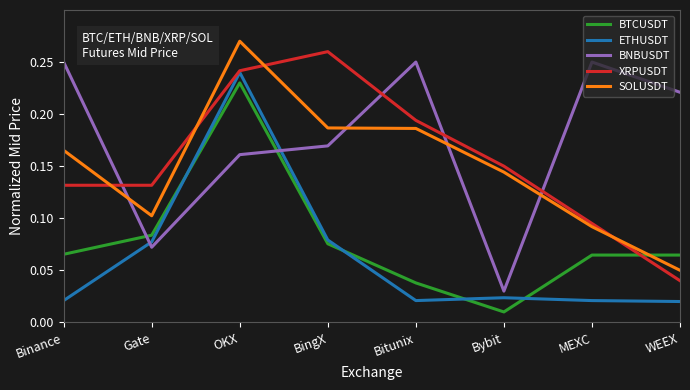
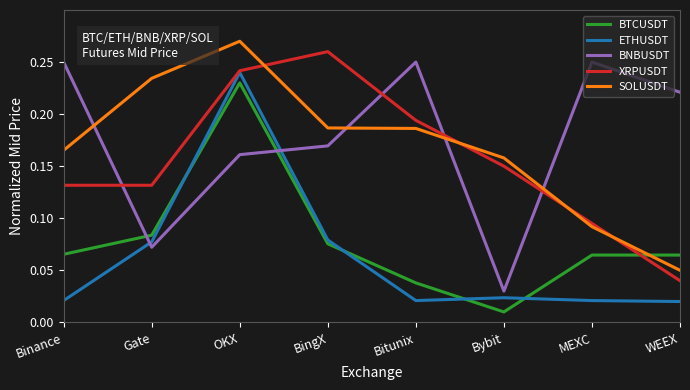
  {
    "BTCUSDT": {
      "Binance": 0.065,
      "Gate": 0.084,
      "OKX": 0.230,
      "BingX": 0.075,
      "Bitunix": 0.038,
      "Bybit": 0.010,
      "MEXC": 0.065,
      "WEEX": 0.065
    },
    "ETHUSDT": {
      "Binance": 0.021,
      "Gate": 0.077,
      "BingX": 0.079,
      "Bitunix": 0.021,
      "Bybit": 0.024,
      "MEXC": 0.021,
      "WEEX": 0.020
    },
    "BNBUSDT": {
      "Binance": 0.250,
      "Gate": 0.072,
      "OKX": 0.161,
      "BingX": 0.169,
      "Bitunix": 0.250,
      "Bybit": 0.030,
      "WEEX": 0.221
    },
    "XRPUSDT": {
      "Binance": 0.132,
      "Gate": 0.132,
      "BingX": 0.260,
      "Bitunix": 0.194,
      "Bybit": 0.150,
      "MEXC": 0.095,
      "WEEX": 0.040
    },
    "SOLUSDT": {
      "Binance": 0.165,
-     "Gate": 0.102,
+     "Gate": 0.234,
      "OKX": 0.270,
      "BingX": 0.187,
      "Bitunix": 0.186,
-     "Bybit": 0.144,
+     "Bybit": 0.158,
      "MEXC": 0.092,
      "WEEX": 0.050
    }
  }
